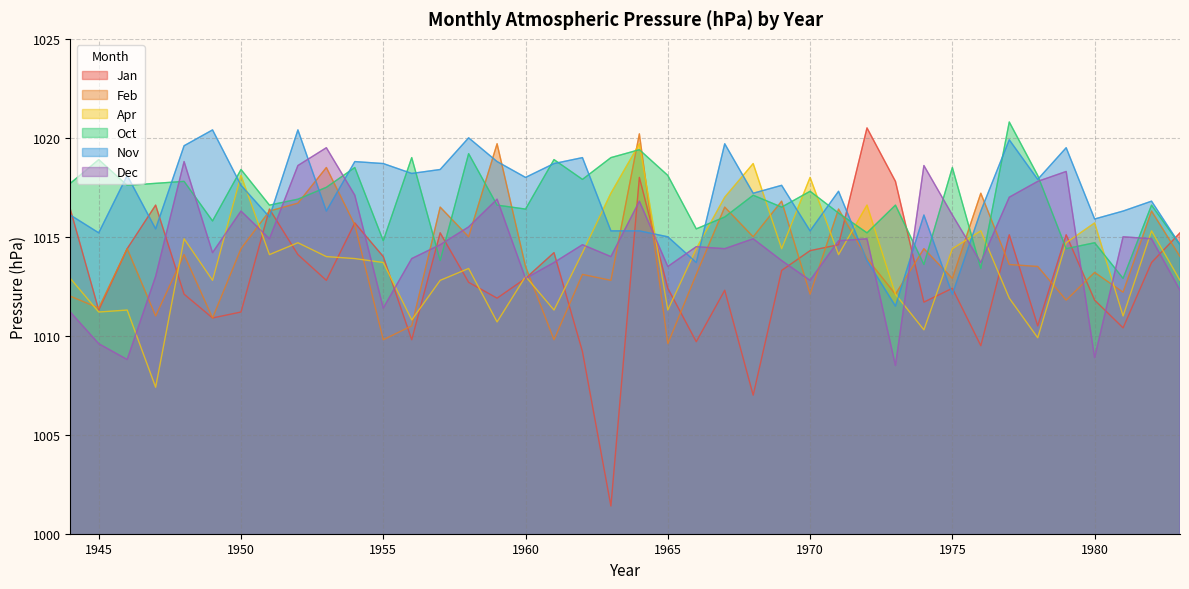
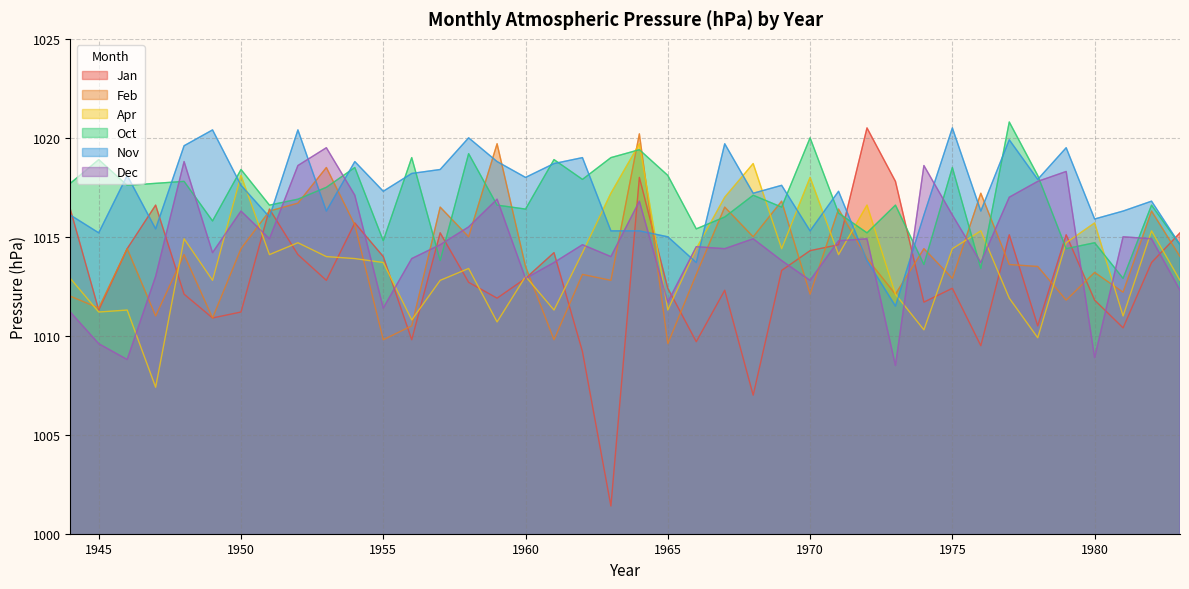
  {
    "Oct": {
      "1950": 1018.4,
      "1955": 1014.8,
      "1960": 1016.4,
      "1965": 1018.1,
-     "1970": 1017.3,
+     "1970": 1020.0,
      "1975": 1018.5,
      "1980": 1014.7
    },
    "Nov": {
      "1945": 1015.2,
      "1950": 1017.6,
-     "1955": 1018.7,
+     "1955": 1017.3,
      "1960": 1018.0,
      "1965": 1015.0,
      "1970": 1015.3,
-     "1975": 1012.1,
+     "1975": 1020.5,
      "1980": 1015.9
    },
    "Dec": {
      "1945": 1009.6,
      "1950": 1016.3,
      "1955": 1011.4,
-     "1965": 1013.5,
+     "1965": 1011.7,
      "1970": 1012.8,
      "1975": 1016.1,
      "1980": 1008.9
    }
  }
